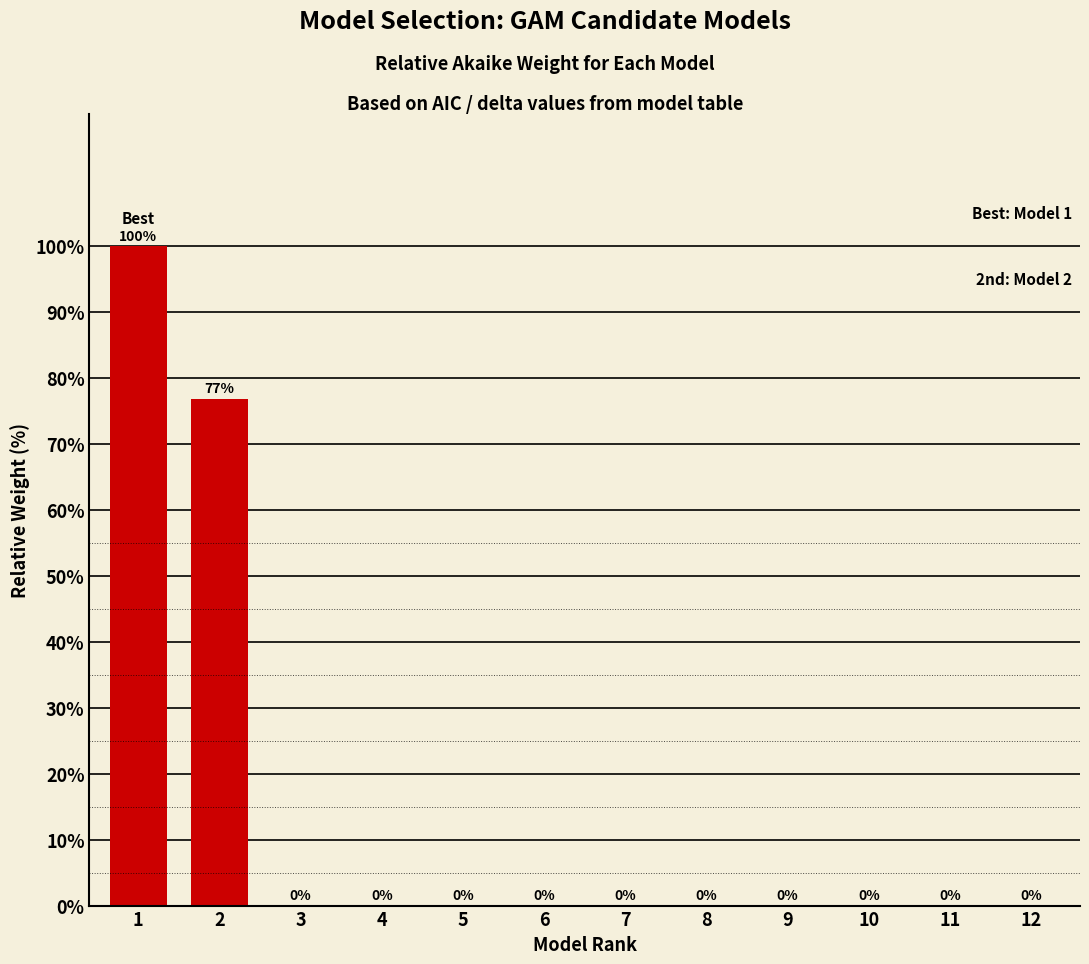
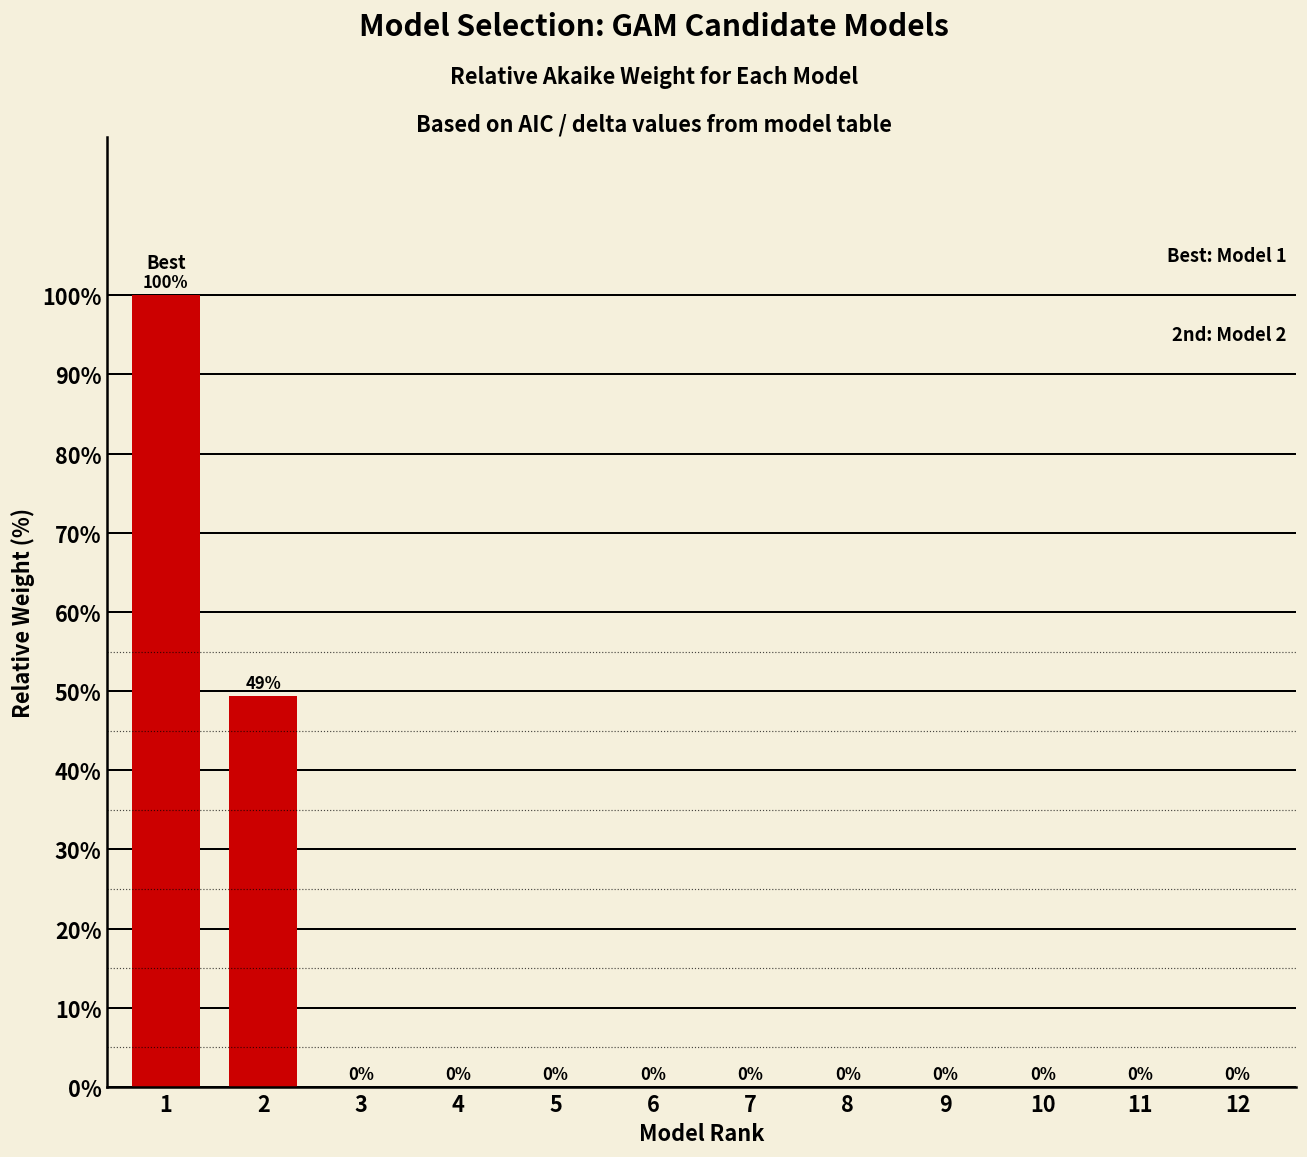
  {
    "1": "100%",
-   "2": "77%",
+   "2": "49%",
    "3": "0%",
    "4": "0%",
    "5": "0%",
    "6": "0%",
    "7": "0%",
    "8": "0%",
    "9": "0%",
    "10": "0%",
    "11": "0%",
    "12": "0%"
  }
